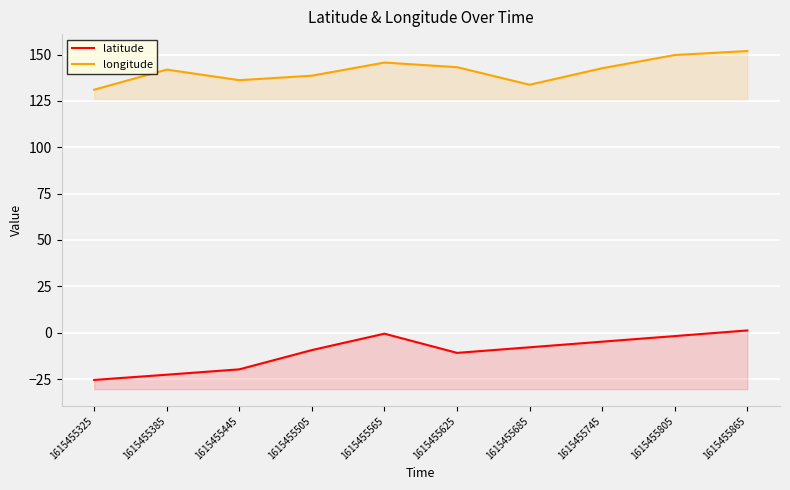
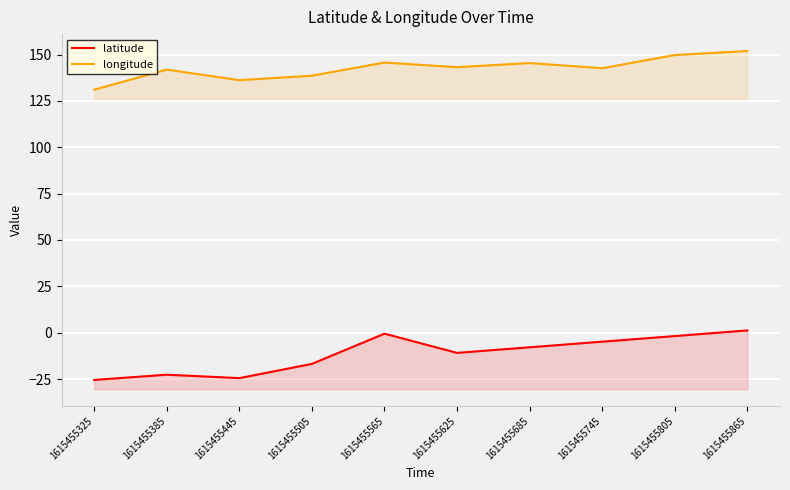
  {
    "latitude": {
      "1615455325": -25,
      "1615455385": -23,
-     "1615455445": -20,
-     "1615455505": -9,
+     "1615455445": -25,
+     "1615455505": -17,
      "1615455565": -1,
      "1615455625": -11,
      "1615455685": -8,
      "1615455745": -5,
      "1615455805": -2,
      "1615455865": 1
    },
    "longitude": {
      "1615455325": 131,
      "1615455385": 142,
      "1615455445": 136,
      "1615455505": 139,
      "1615455565": 146,
      "1615455625": 143,
-     "1615455685": 134,
+     "1615455685": 145,
      "1615455745": 143,
      "1615455805": 150,
      "1615455865": 152
    }
  }
